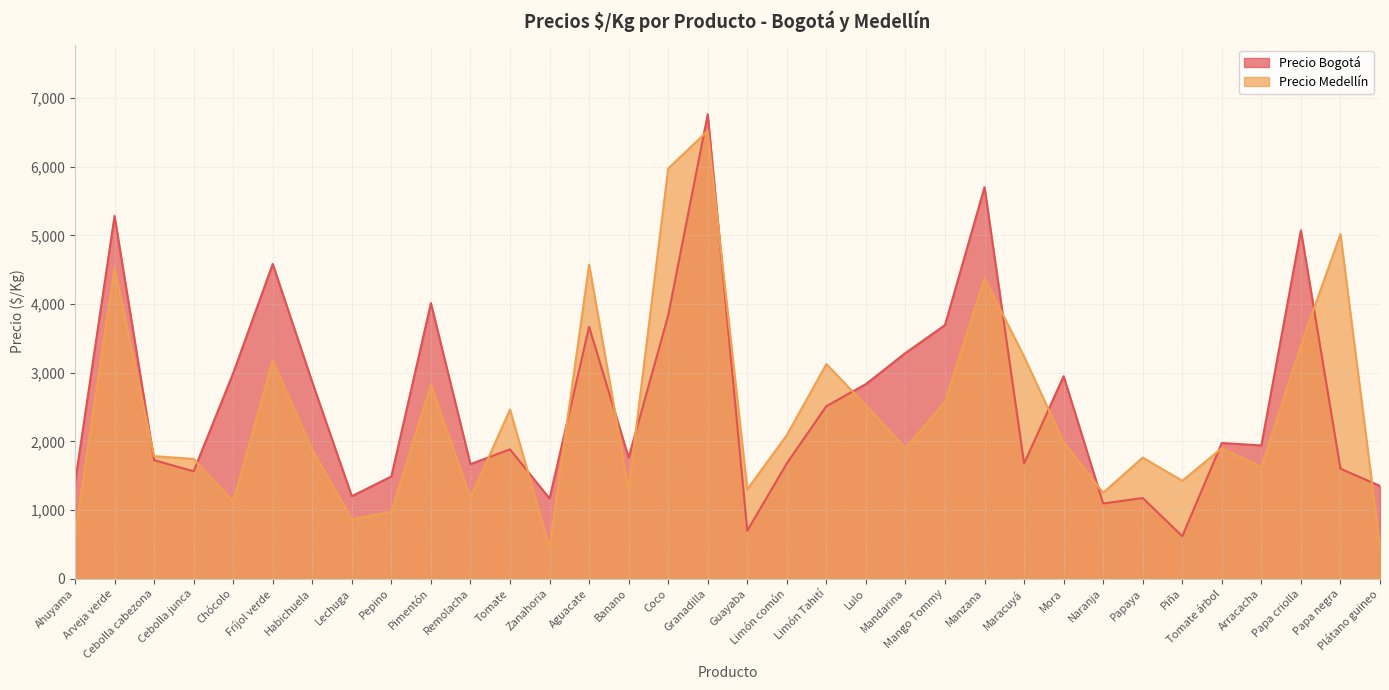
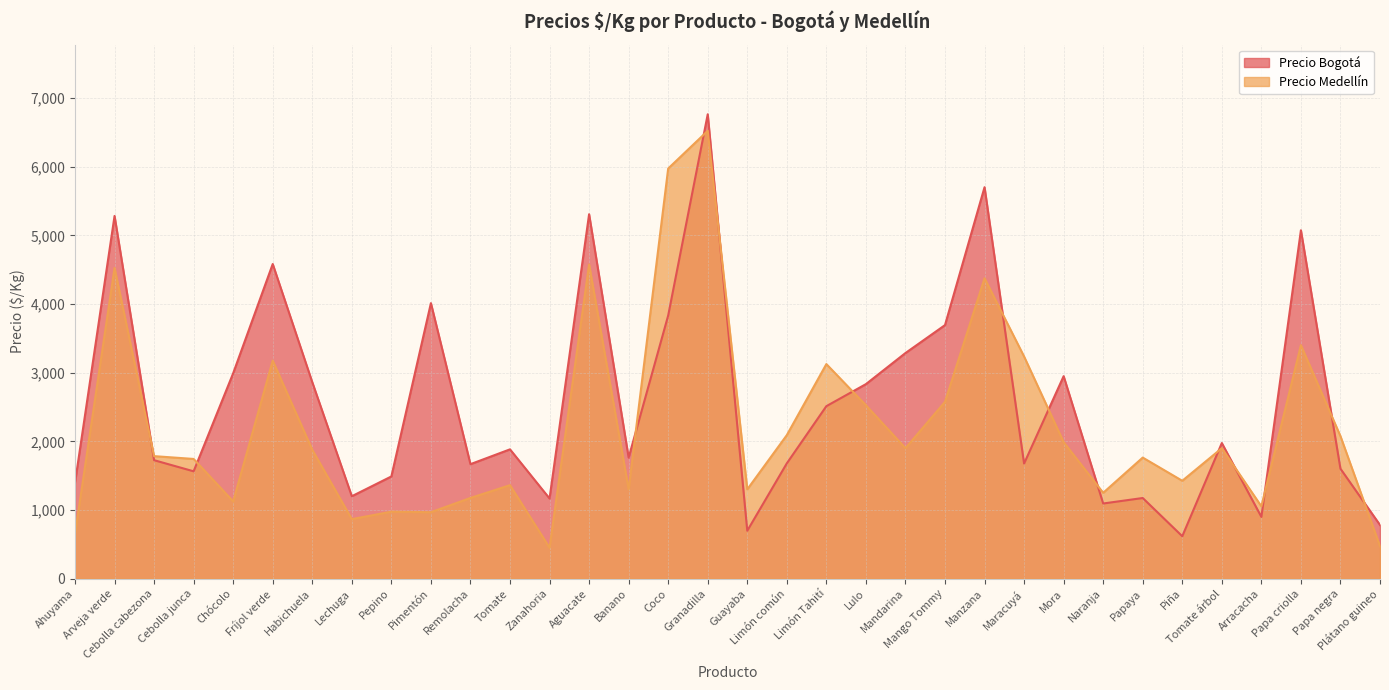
  {
    "Precio Bogotá": {
      "Ahuyama": "1,400",
      "Arveja verde": "5,300",
      "Cebolla cabezona": "1,700",
      "Cebolla junca": "1,600",
      "Chócolo": "3,000",
      "Fríjol verde": "4,600",
      "Habichuela": "2,900",
      "Lechuga": "1,200",
      "Pepino": "1,500",
      "Pimentón": "4,000",
      "Remolacha": "1,700",
      "Tomate": "1,900",
      "Zanahoria": "1,200",
-     "Aguacate": "3,700",
+     "Aguacate": "5,300",
      "Banano": "1,800",
      "Coco": "3,800",
      "Granadilla": "6,800",
      "Guayaba": "700",
      "Limón común": "1,700",
      "Limón Tahití": "2,500",
      "Lulo": "2,800",
      "Mandarina": "3,300",
      "Mango Tommy": "3,700",
      "Manzana": "5,700",
      "Maracuyá": "1,700",
      "Mora": "2,900",
      "Naranja": "1,100",
      "Papaya": "1,200",
      "Piña": "600",
      "Tomate árbol": "2,000",
-     "Arracacha": "1,900",
+     "Arracacha": "900",
      "Papa criolla": "5,100",
      "Papa negra": "1,600",
-     "Plátano guineo": "1,400"
+     "Plátano guineo": "800"
    },
    "Precio Medellín": {
      "Ahuyama": "700",
      "Arveja verde": "4,500",
      "Cebolla cabezona": "1,800",
      "Cebolla junca": "1,700",
      "Chócolo": "1,100",
      "Fríjol verde": "3,200",
      "Habichuela": "1,900",
      "Lechuga": "900",
      "Pepino": "1,000",
-     "Pimentón": "2,800",
+     "Pimentón": "1,000",
      "Remolacha": "1,200",
-     "Tomate": "2,500",
+     "Tomate": "1,400",
      "Zanahoria": "500",
      "Aguacate": "4,600",
      "Banano": "1,300",
      "Coco": "6,000",
      "Granadilla": "6,500",
      "Guayaba": "1,300",
      "Limón común": "2,100",
      "Limón Tahití": "3,100",
      "Lulo": "2,500",
      "Mandarina": "1,900",
      "Mango Tommy": "2,600",
      "Manzana": "4,400",
      "Maracuyá": "3,200",
      "Mora": "2,000",
      "Naranja": "1,300",
      "Papaya": "1,800",
      "Piña": "1,400",
      "Tomate árbol": "1,900",
-     "Arracacha": "1,600",
+     "Arracacha": "1,100",
      "Papa criolla": "3,400",
-     "Papa negra": "5,000",
+     "Papa negra": "2,100",
      "Plátano guineo": "500"
    }
  }
